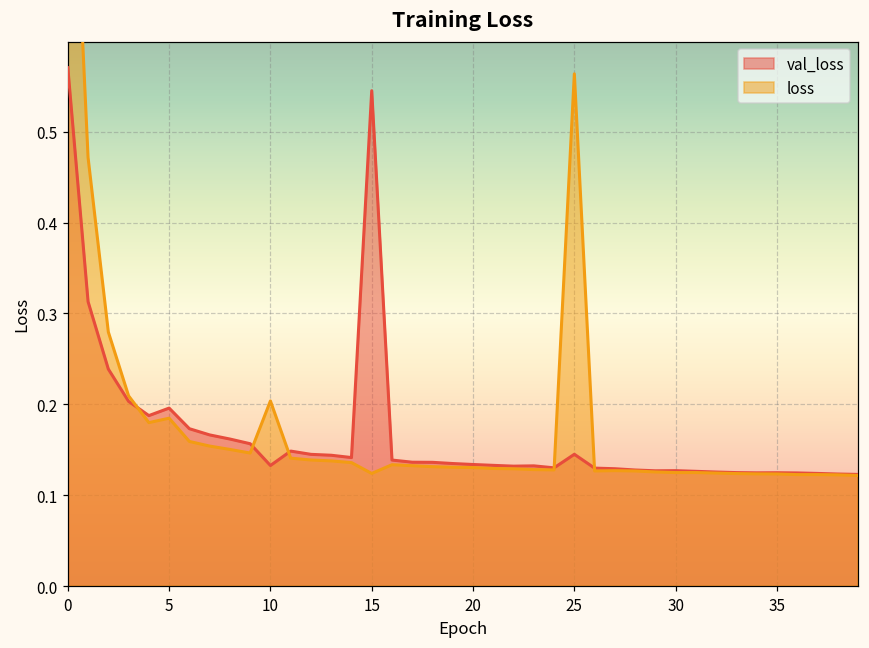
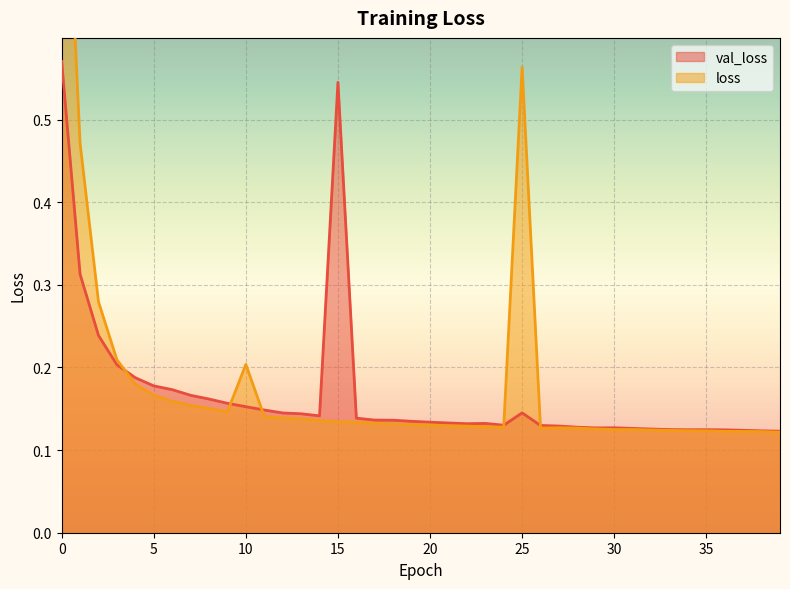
  {
    "val_loss": {
      "0": 0.57,
-     "5": 0.20,
-     "10": 0.13,
+     "5": 0.18,
+     "10": 0.15,
      "15": 0.55,
      "20": 0.13,
      "25": 0.15
    },
    "loss": {
-     "5": 0.18,
+     "5": 0.17,
      "10": 0.20,
-     "15": 0.12,
+     "15": 0.13,
      "20": 0.13,
      "25": 0.56
    }
  }
